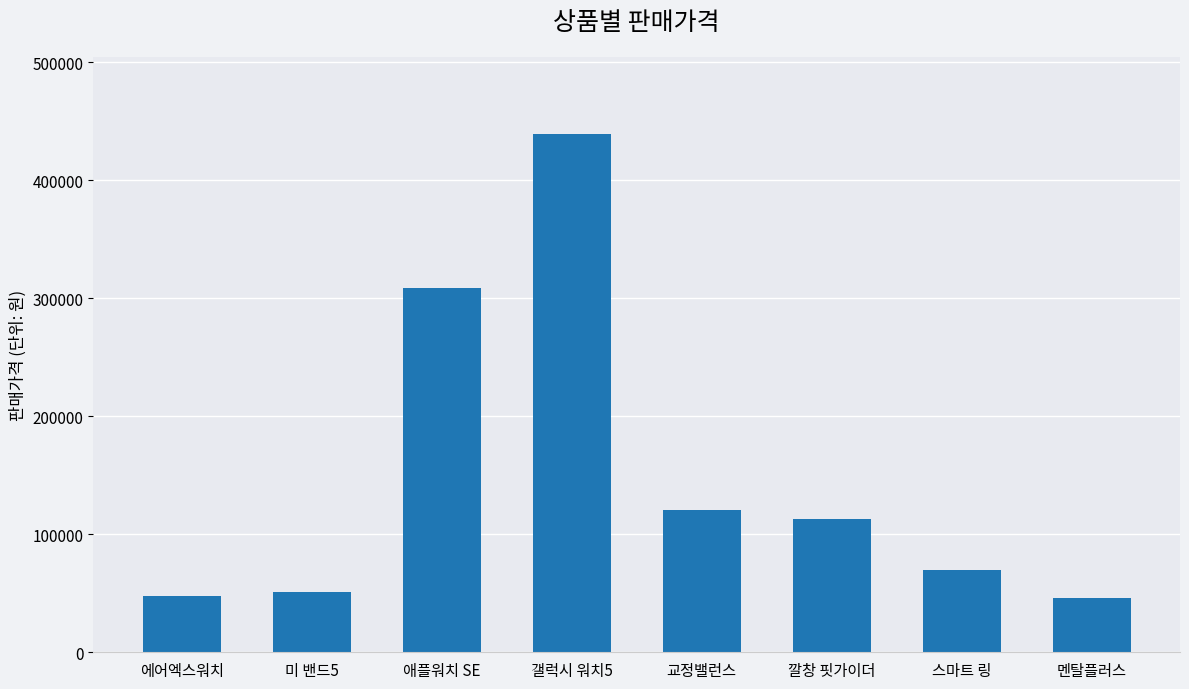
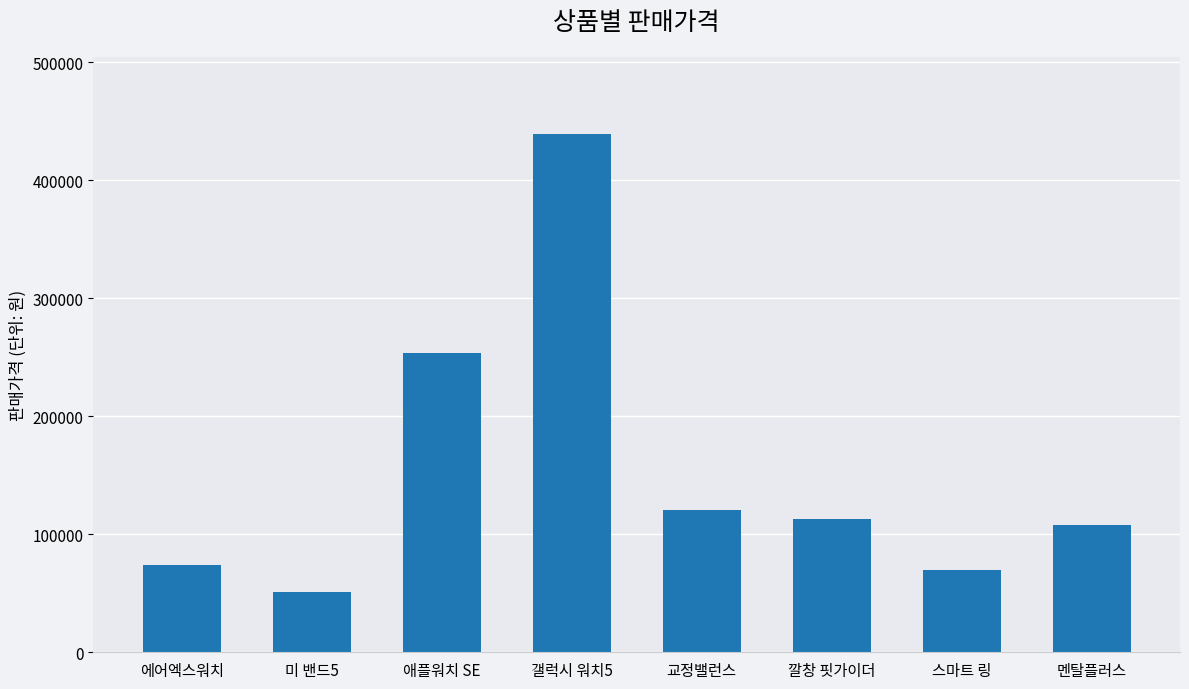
  {
-   "에어엑스워치": 48000,
+   "에어엑스워치": 74000,
    "미 밴드5": 51000,
-   "애플워치 SE": 309000,
+   "애플워치 SE": 254000,
    "갤럭시 워치5": 439000,
    "교정밸런스": 121000,
    "깔창 핏가이더": 113000,
    "스마트 링": 70000,
-   "멘탈플러스": 46000
+   "멘탈플러스": 108000
  }
